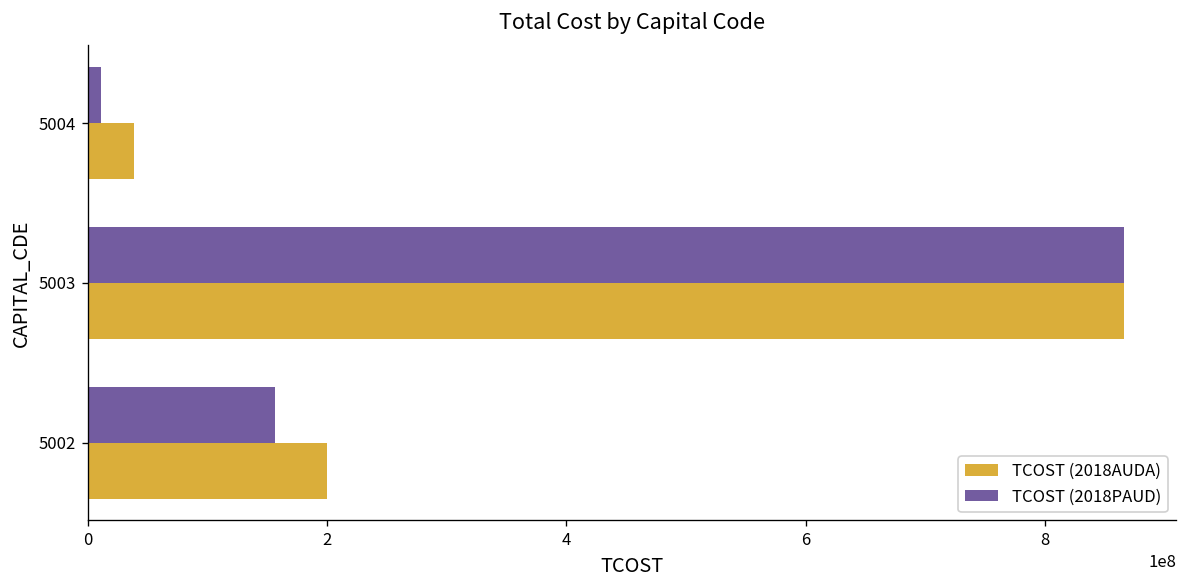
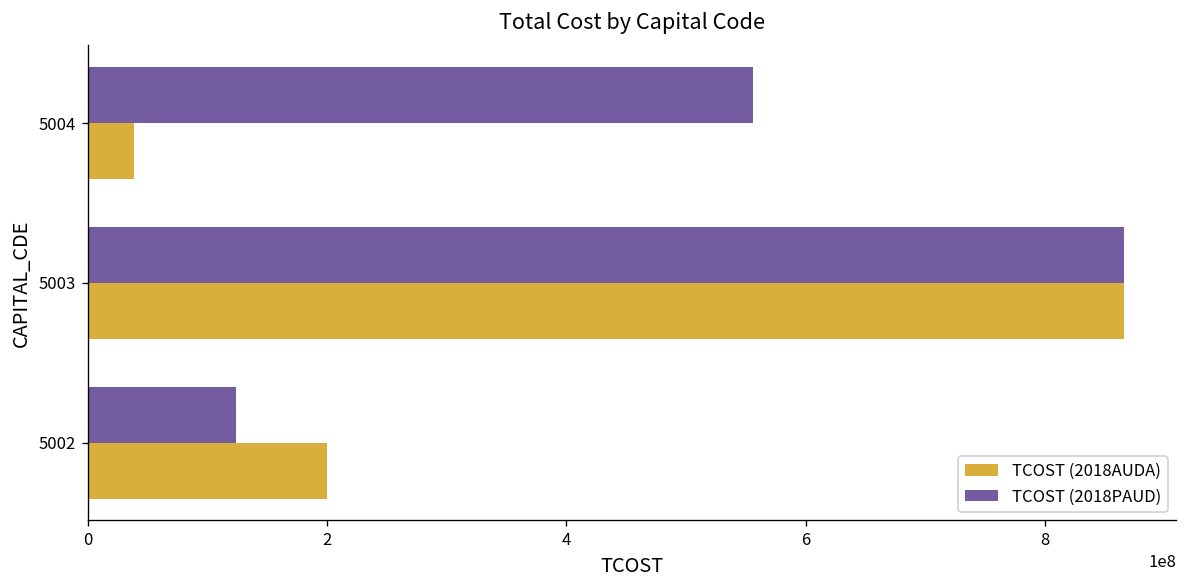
  {
    "TCOST (2018AUDA)": {
      "5004": 40000000,
      "5003": 870000000,
      "5002": 200000000
    },
    "TCOST (2018PAUD)": {
-     "5004": 10000000,
+     "5004": 560000000,
      "5003": 870000000,
-     "5002": 160000000
+     "5002": 120000000
    }
  }
